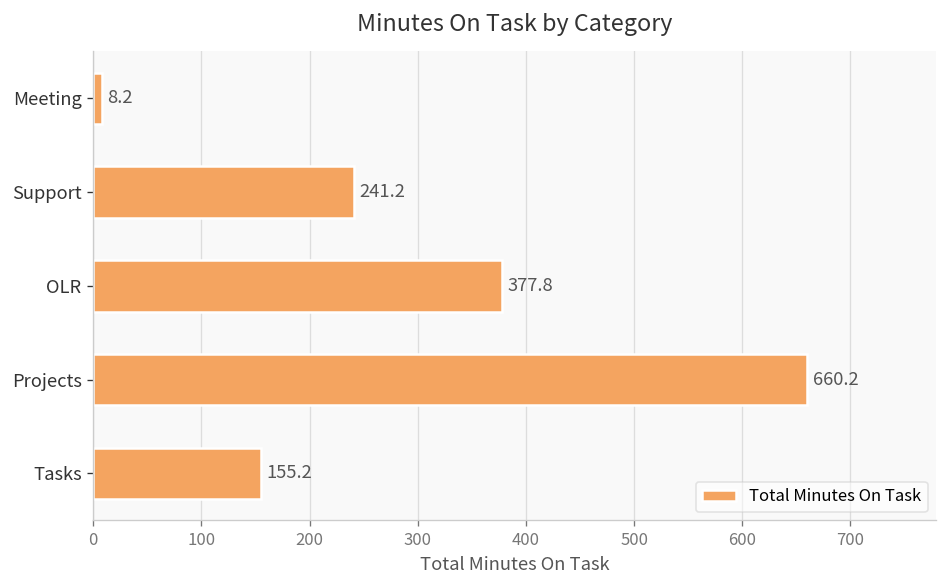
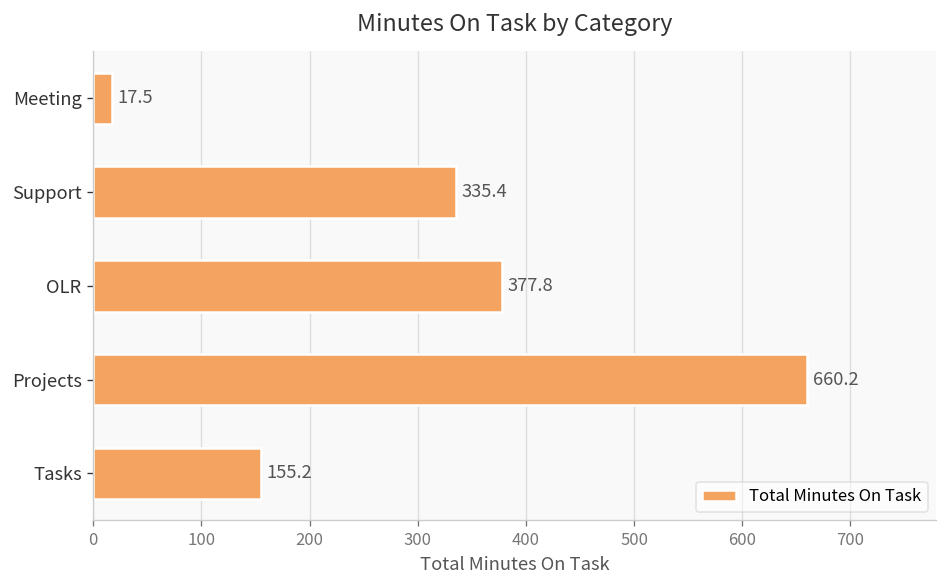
  {
-   "Meeting": 8.2,
-   "Support": 241.2,
+   "Meeting": 17.5,
+   "Support": 335.4,
    "OLR": 377.8,
    "Projects": 660.2,
    "Tasks": 155.2
  }
